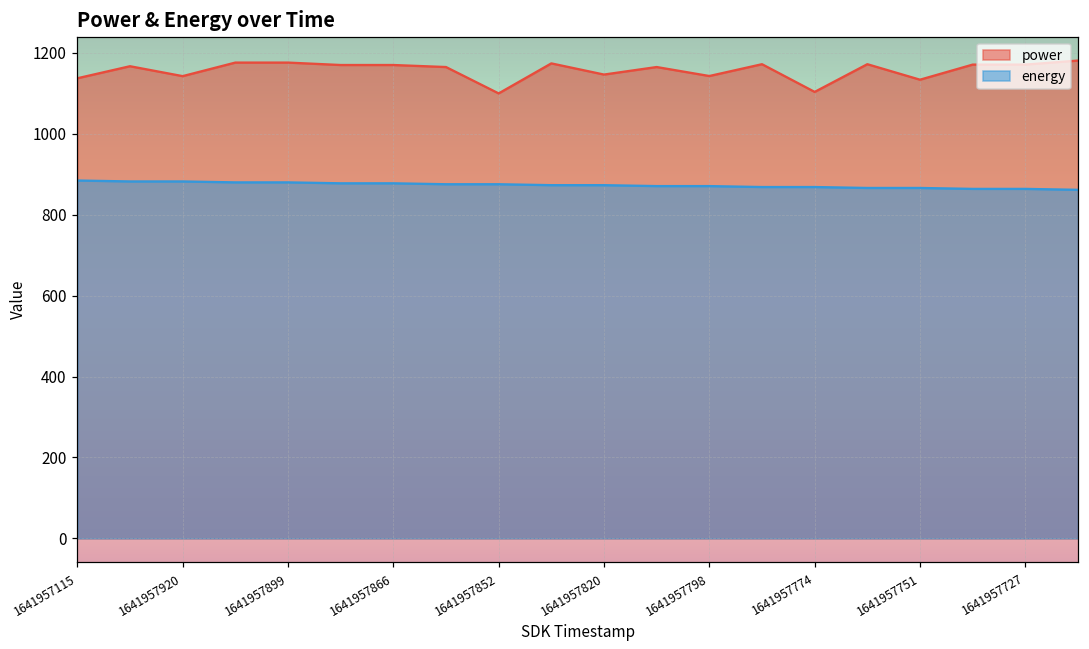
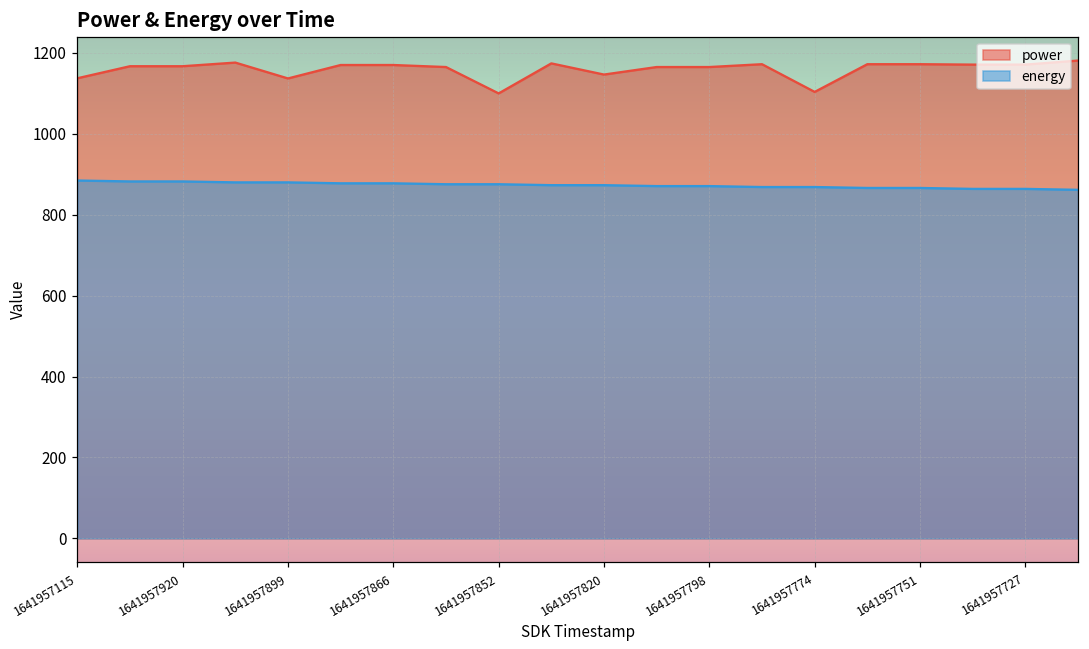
  {
    "power": {
      "1641957115": 1140,
-     "1641957920": 1140,
-     "1641957899": 1180,
+     "1641957920": 1170,
+     "1641957899": 1140,
      "1641957866": 1170,
      "1641957852": 1100,
      "1641957820": 1150,
-     "1641957798": 1140,
+     "1641957798": 1170,
      "1641957774": 1100,
-     "1641957751": 1130
+     "1641957751": 1170
    },
    "energy": {
      "1641957115": 880,
      "1641957920": 880,
      "1641957899": 880,
      "1641957866": 880,
      "1641957852": 880,
      "1641957820": 870,
      "1641957798": 870,
      "1641957774": 870,
      "1641957751": 870,
      "1641957727": 860
    }
  }
